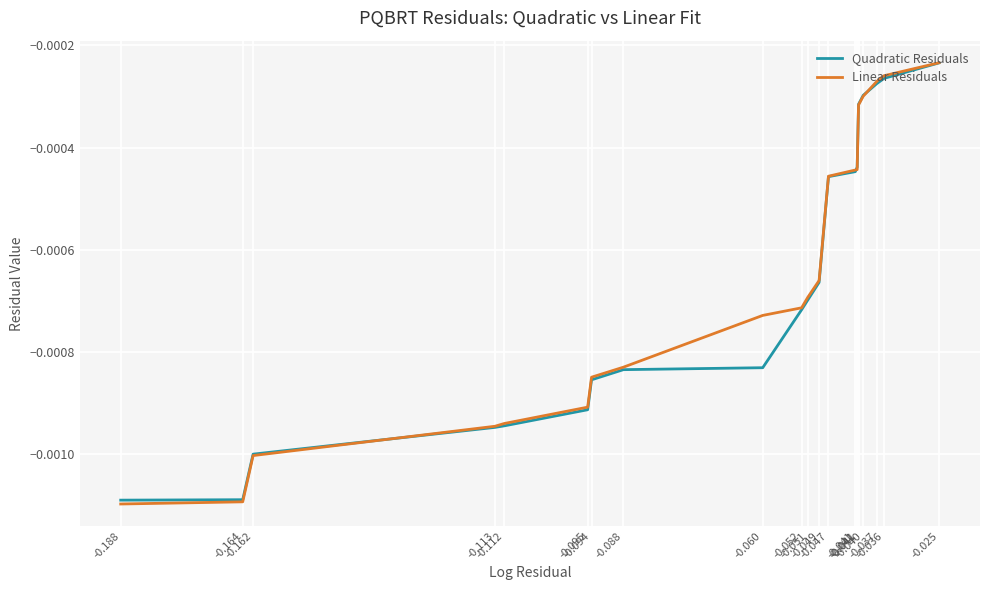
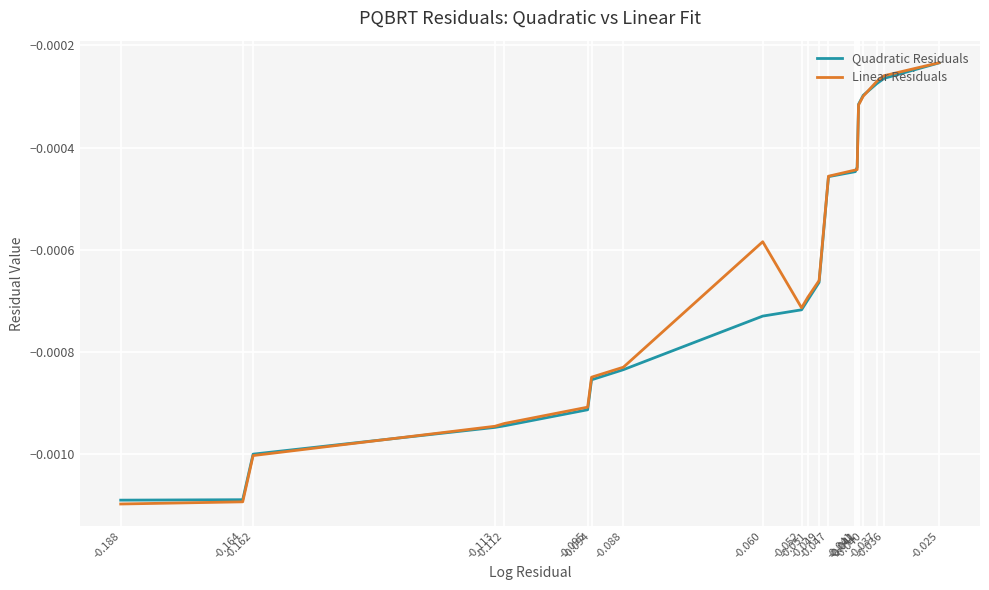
  {
    "Quadratic Residuals": {
      "-0.188": -0.00109,
      "-0.095": -0.00091,
      "-0.094": -0.00085,
-     "-0.060": -0.00083,
+     "-0.060": -0.00073,
      "-0.051": -0.00070,
      "-0.036": -0.00026
    },
    "Linear Residuals": {
      "-0.188": -0.00110,
      "-0.095": -0.00091,
      "-0.094": -0.00085,
-     "-0.060": -0.00073,
+     "-0.060": -0.00058,
      "-0.051": -0.00069,
      "-0.036": -0.00026
    }
  }
